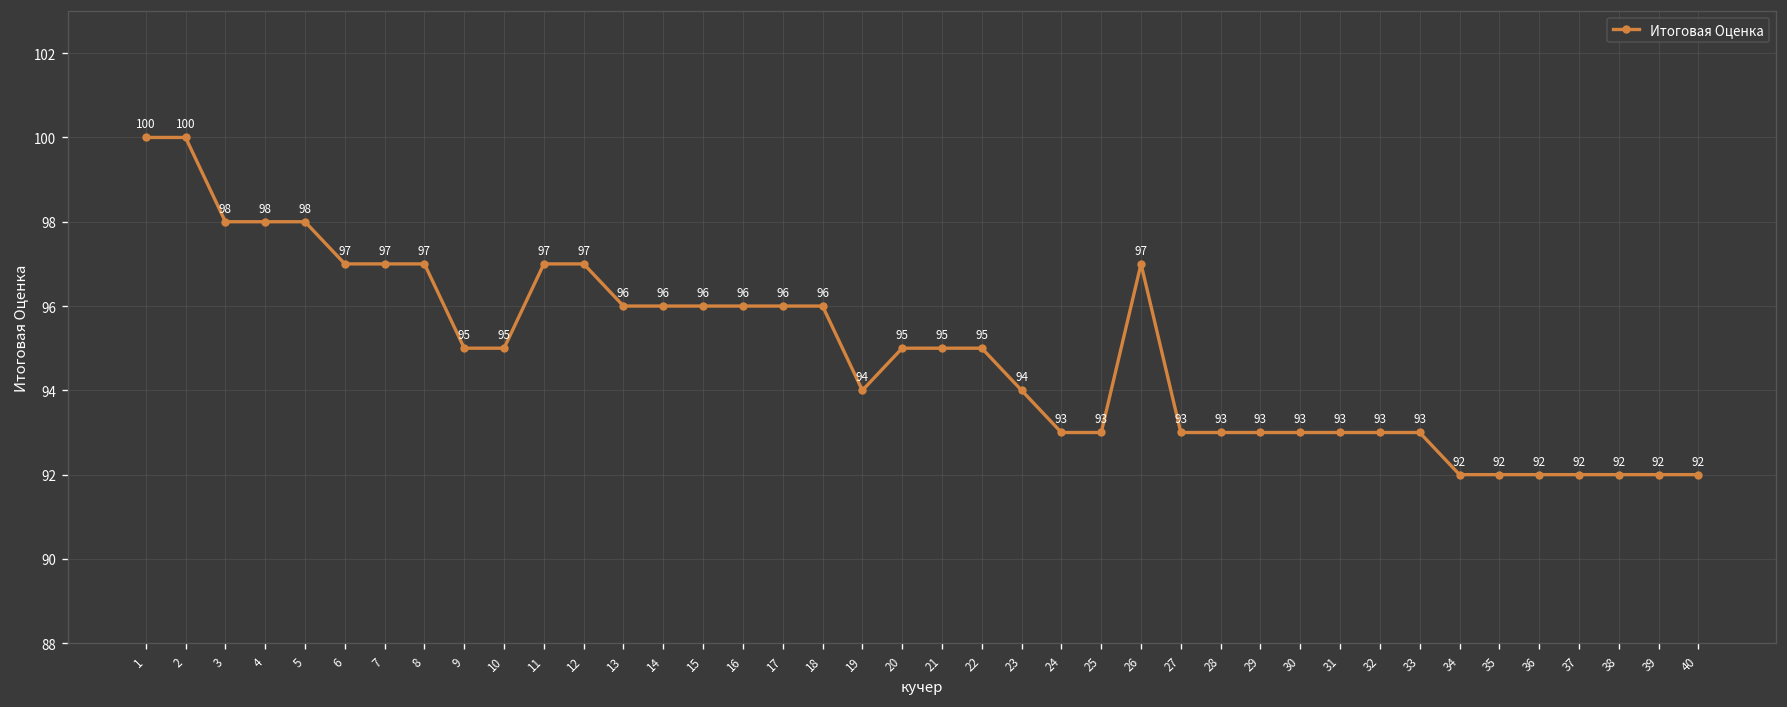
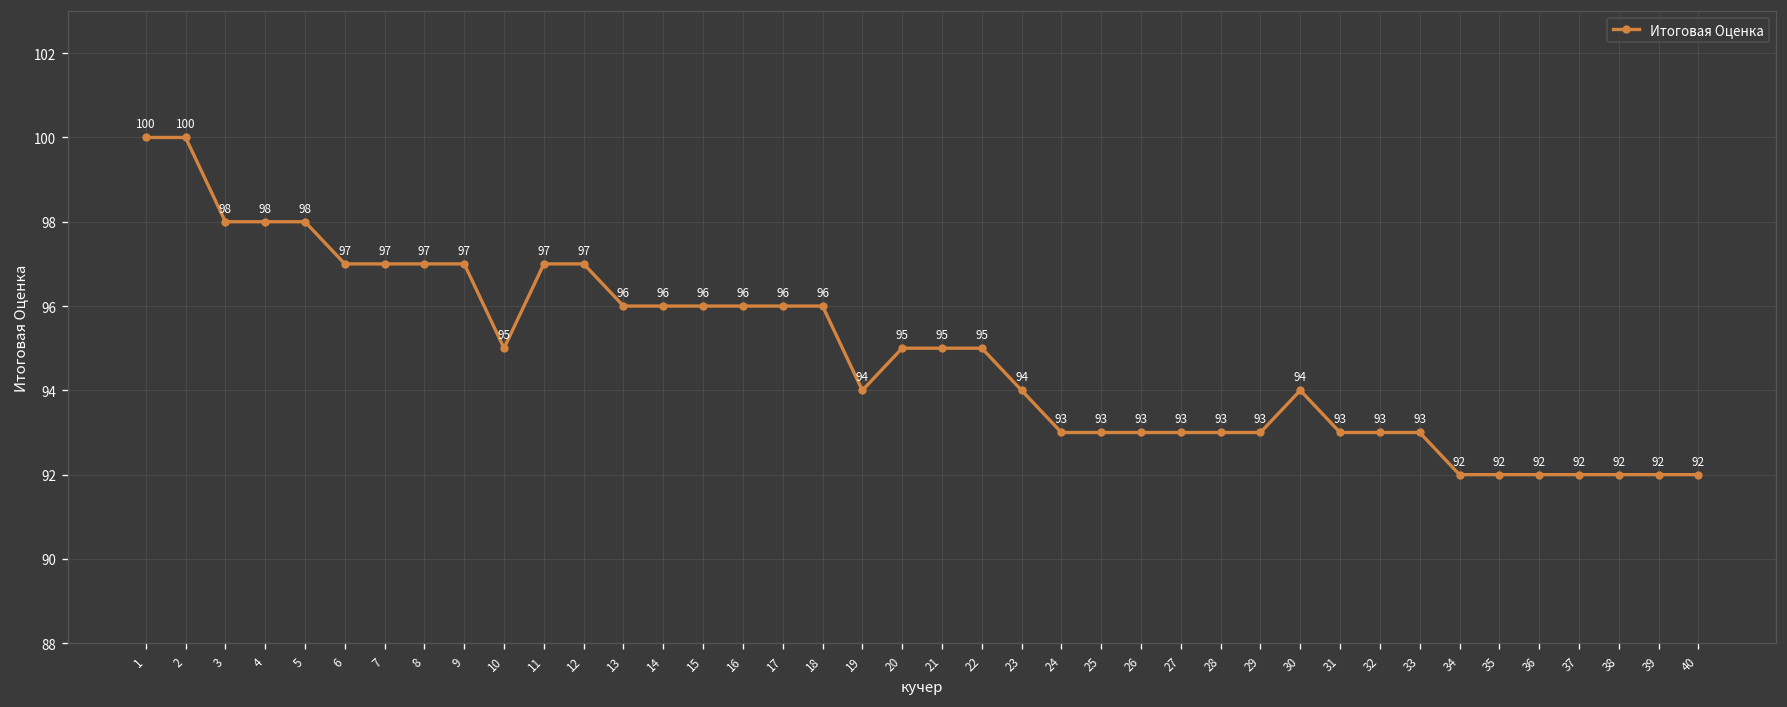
  {
    "1": 100,
    "2": 100,
    "3": 98,
    "4": 98,
    "5": 98,
    "6": 97,
    "7": 97,
    "8": 97,
-   "9": 95,
+   "9": 97,
    "10": 95,
    "11": 97,
    "12": 97,
    "13": 96,
    "14": 96,
    "15": 96,
    "16": 96,
    "17": 96,
    "18": 96,
    "19": 94,
    "20": 95,
    "21": 95,
    "22": 95,
    "23": 94,
    "24": 93,
    "25": 93,
-   "26": 97,
+   "26": 93,
    "27": 93,
    "28": 93,
    "29": 93,
-   "30": 93,
+   "30": 94,
    "31": 93,
    "32": 93,
    "33": 93,
    "34": 92,
    "35": 92,
    "36": 92,
    "37": 92,
    "38": 92,
    "39": 92,
    "40": 92
  }
